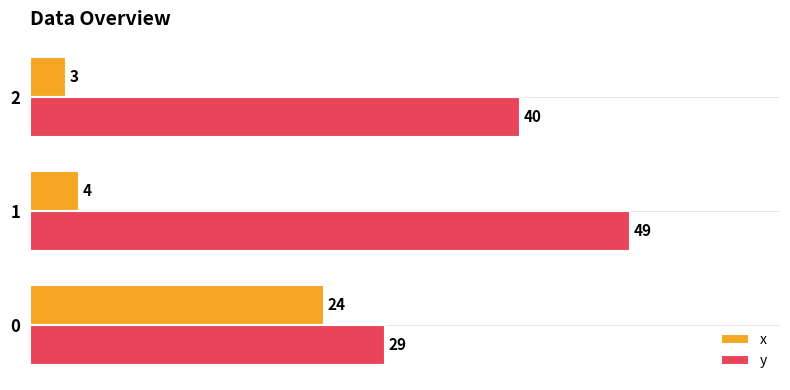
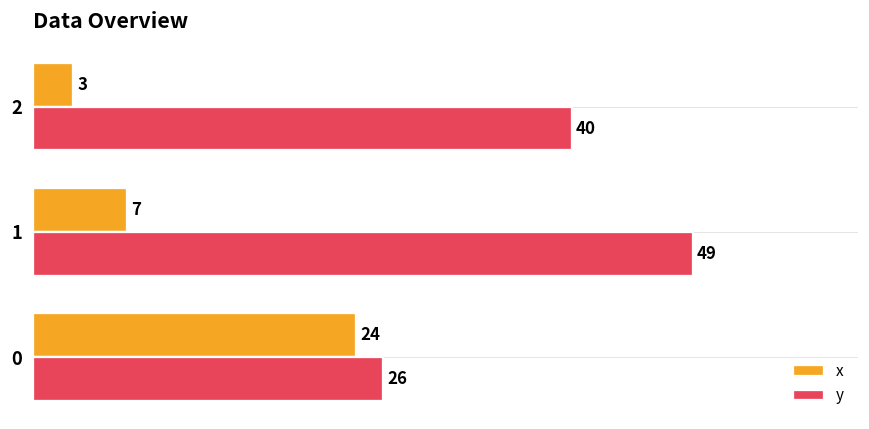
  {
    "x": {
      "2": 3,
-     "1": 4,
+     "1": 7,
      "0": 24
    },
    "y": {
      "2": 40,
      "1": 49,
-     "0": 29
+     "0": 26
    }
  }
